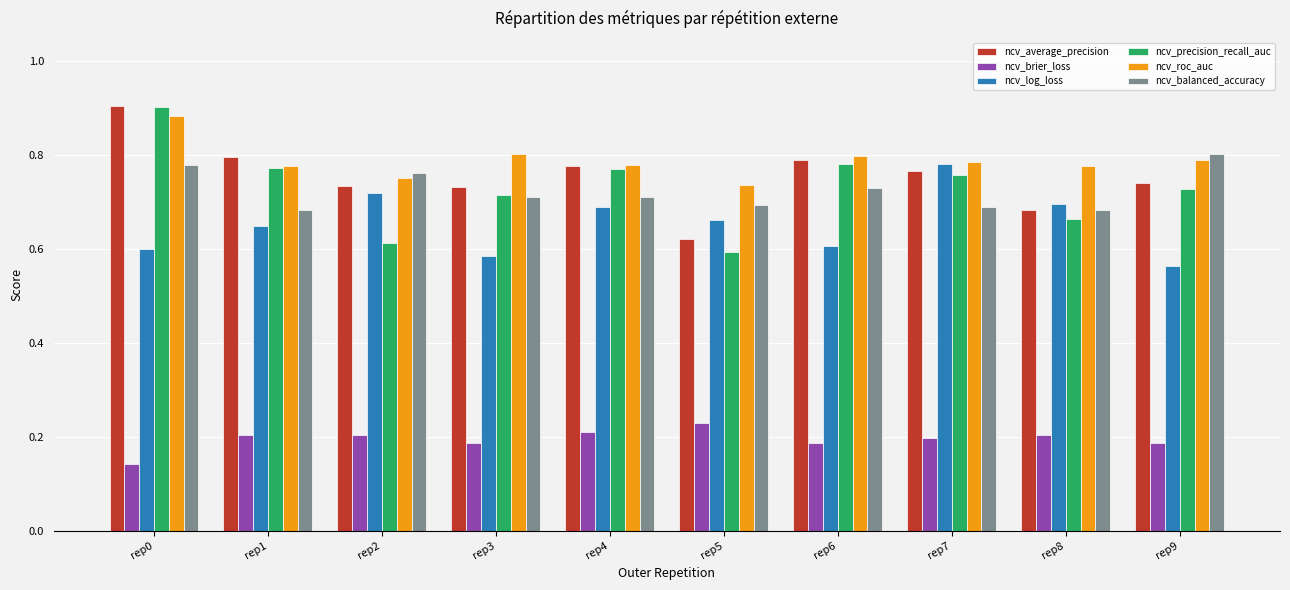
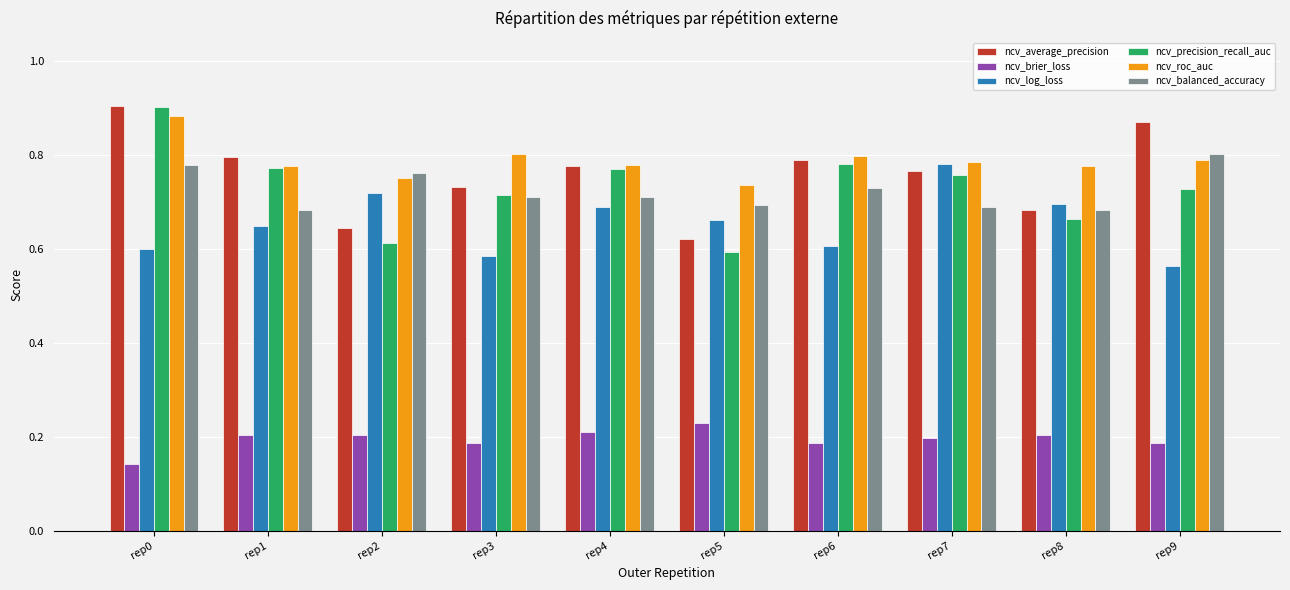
  {
    "ncv_average_precision": {
      "rep0": 0.91,
      "rep1": 0.80,
-     "rep2": 0.73,
+     "rep2": 0.65,
      "rep3": 0.73,
      "rep4": 0.78,
      "rep5": 0.62,
      "rep6": 0.79,
      "rep7": 0.77,
      "rep8": 0.68,
-     "rep9": 0.74
+     "rep9": 0.87
    },
    "ncv_brier_loss": {
      "rep0": 0.14,
      "rep1": 0.21,
      "rep2": 0.21,
      "rep3": 0.19,
      "rep4": 0.21,
      "rep5": 0.23,
      "rep6": 0.19,
      "rep7": 0.20,
      "rep8": 0.21,
      "rep9": 0.19
    },
    "ncv_log_loss": {
      "rep0": 0.60,
      "rep1": 0.65,
      "rep2": 0.72,
      "rep3": 0.59,
      "rep4": 0.69,
      "rep5": 0.66,
      "rep6": 0.61,
      "rep7": 0.78,
      "rep8": 0.70,
      "rep9": 0.56
    },
    "ncv_precision_recall_auc": {
      "rep0": 0.90,
      "rep1": 0.77,
      "rep2": 0.61,
      "rep3": 0.72,
      "rep4": 0.77,
      "rep5": 0.59,
      "rep6": 0.78,
      "rep7": 0.76,
      "rep8": 0.66,
      "rep9": 0.73
    },
    "ncv_roc_auc": {
      "rep0": 0.88,
      "rep1": 0.78,
      "rep2": 0.75,
      "rep3": 0.80,
      "rep4": 0.78,
      "rep5": 0.74,
      "rep6": 0.80,
      "rep7": 0.79,
      "rep8": 0.78,
      "rep9": 0.79
    },
    "ncv_balanced_accuracy": {
      "rep0": 0.78,
      "rep1": 0.68,
      "rep2": 0.76,
      "rep3": 0.71,
      "rep4": 0.71,
      "rep5": 0.69,
      "rep6": 0.73,
      "rep7": 0.69,
      "rep8": 0.68,
      "rep9": 0.80
    }
  }
